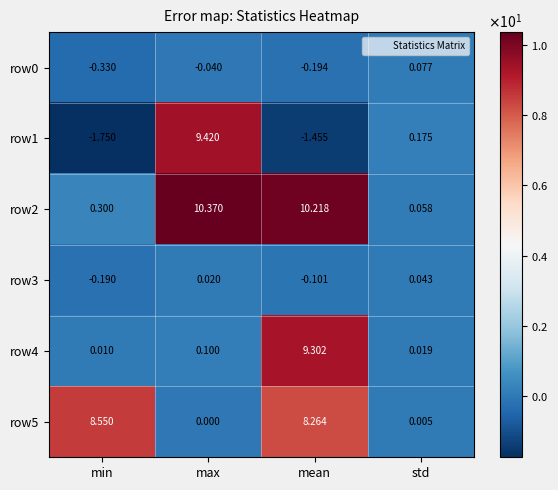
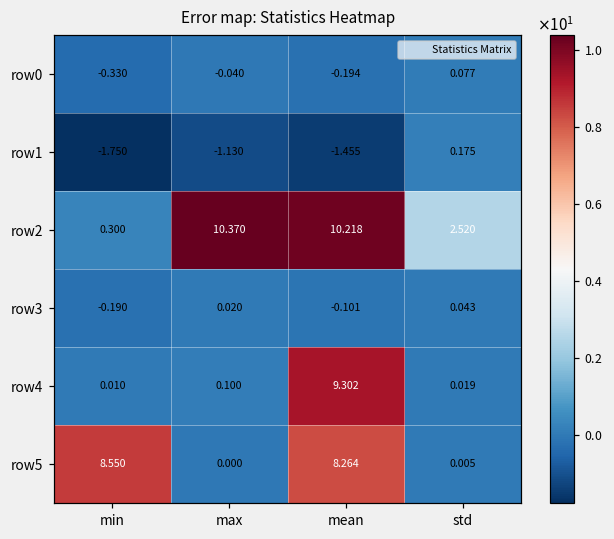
  {
    "row0": {
      "min": -0.330,
      "max": -0.040,
      "mean": -0.194,
      "std": 0.077
    },
    "row1": {
      "min": -1.750,
-     "max": 9.420,
+     "max": -1.130,
      "mean": -1.455,
      "std": 0.175
    },
    "row2": {
      "min": 0.300,
      "max": 10.370,
      "mean": 10.218,
-     "std": 0.058
+     "std": 2.520
    },
    "row3": {
      "min": -0.190,
      "max": 0.020,
      "mean": -0.101,
      "std": 0.043
    },
    "row4": {
      "min": 0.010,
      "max": 0.100,
      "mean": 9.302,
      "std": 0.019
    },
    "row5": {
      "min": 8.550,
      "max": 0.000,
      "mean": 8.264,
      "std": 0.005
    }
  }
